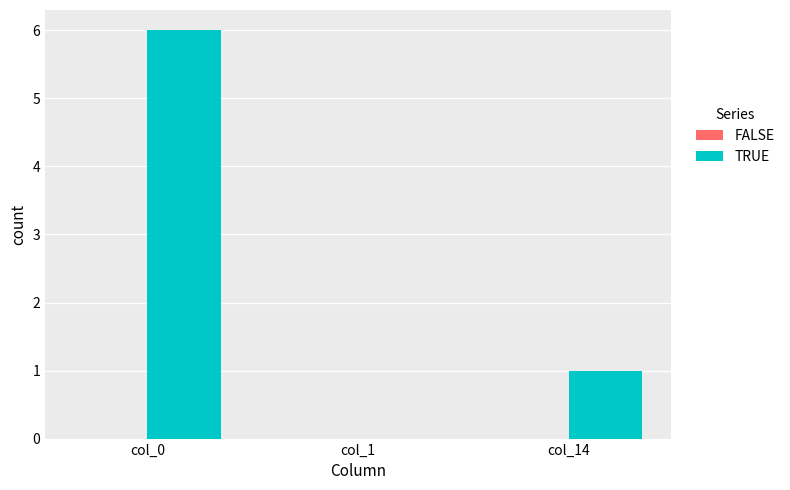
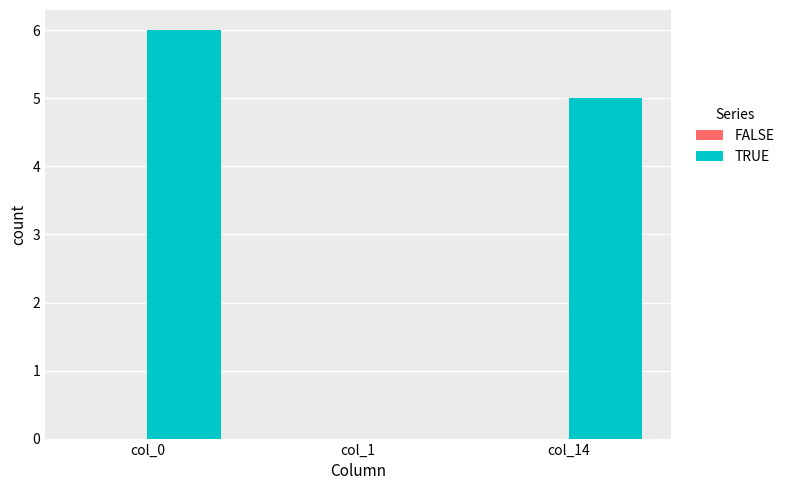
  {
    "FALSE": {
      "col_0": 0,
      "col_1": 0,
      "col_14": 0
    },
    "TRUE": {
      "col_0": 6,
      "col_1": 0,
-     "col_14": 1
+     "col_14": 5
    }
  }
